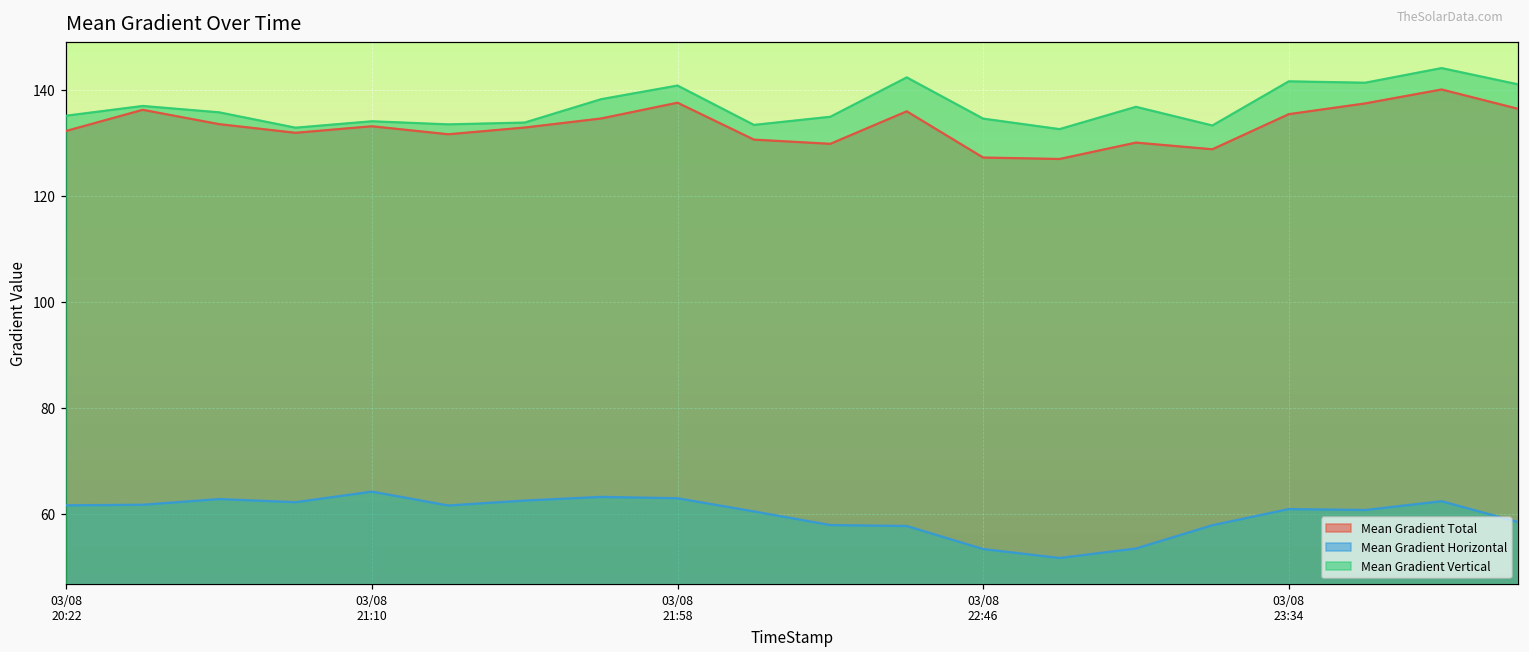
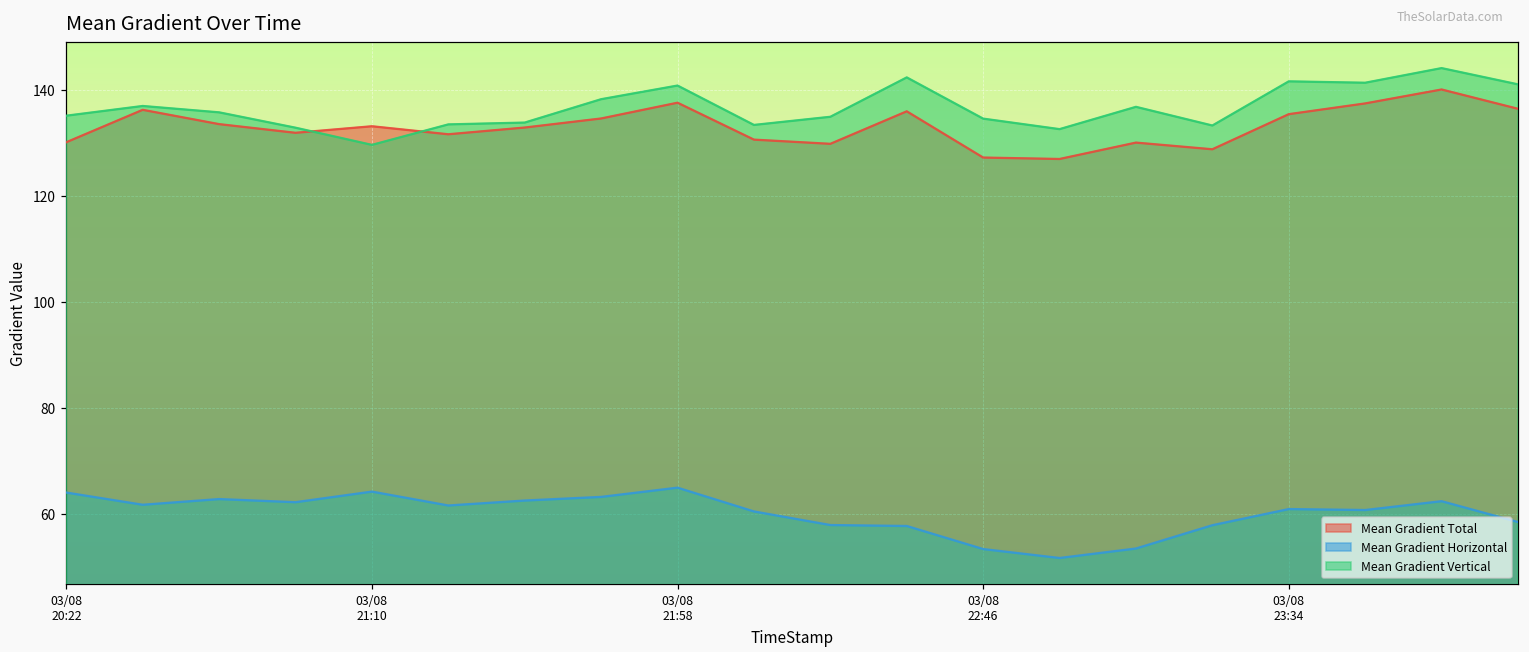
  {
    "Mean Gradient Total": {
-     "03/08 20:22": 132,
+     "03/08 20:22": 130,
      "03/08 21:10": 133,
      "03/08 21:58": 138,
      "03/08 22:46": 127,
      "03/08 23:34": 135
    },
    "Mean Gradient Horizontal": {
-     "03/08 20:22": 62,
+     "03/08 20:22": 64,
      "03/08 21:10": 64,
-     "03/08 21:58": 63,
+     "03/08 21:58": 65,
      "03/08 22:46": 53,
      "03/08 23:34": 61
    },
    "Mean Gradient Vertical": {
      "03/08 20:22": 135,
-     "03/08 21:10": 134,
+     "03/08 21:10": 130,
      "03/08 21:58": 141,
      "03/08 22:46": 135,
      "03/08 23:34": 142
    }
  }
